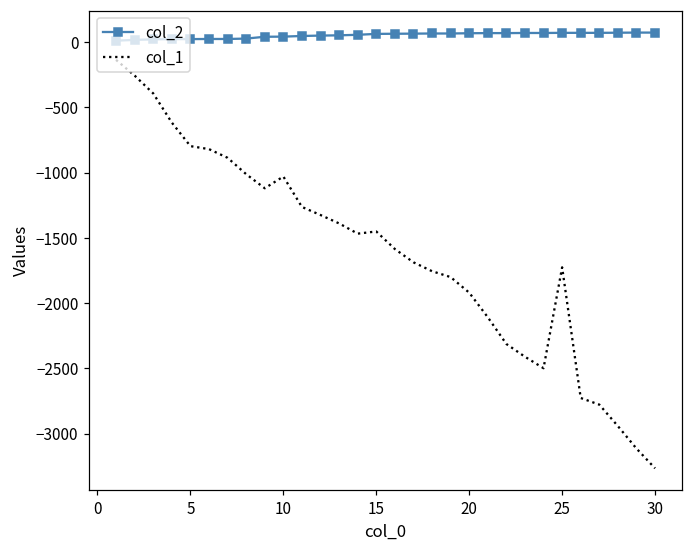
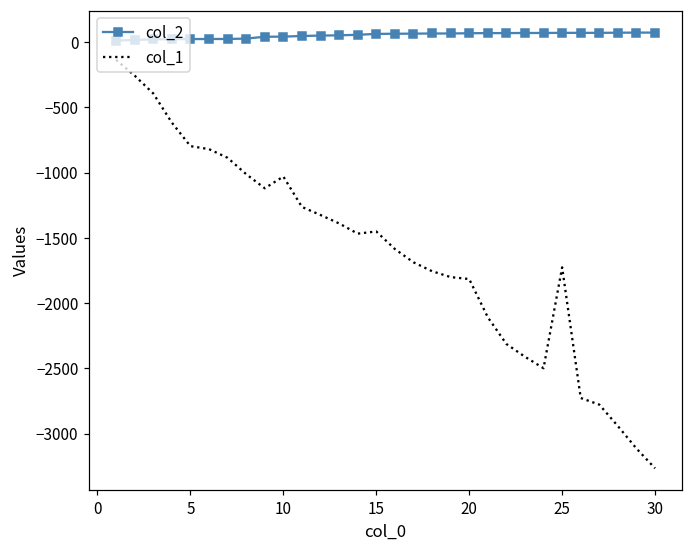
  {
    "col_2": {
      "5": 20,
      "10": 40,
      "15": 60,
      "20": 70,
      "25": 70,
      "30": 70
    },
    "col_1": {
      "5": -800,
      "10": -1030,
      "15": -1450,
-     "20": -1920,
+     "20": -1820,
      "25": -1730,
      "30": -3270
    }
  }
